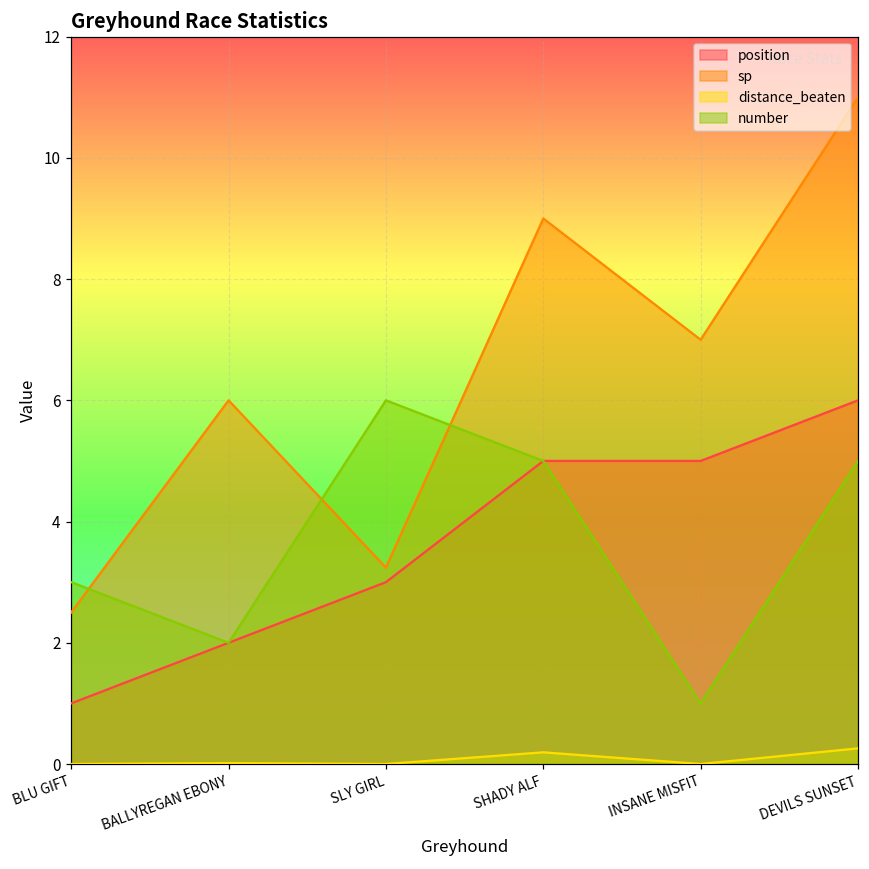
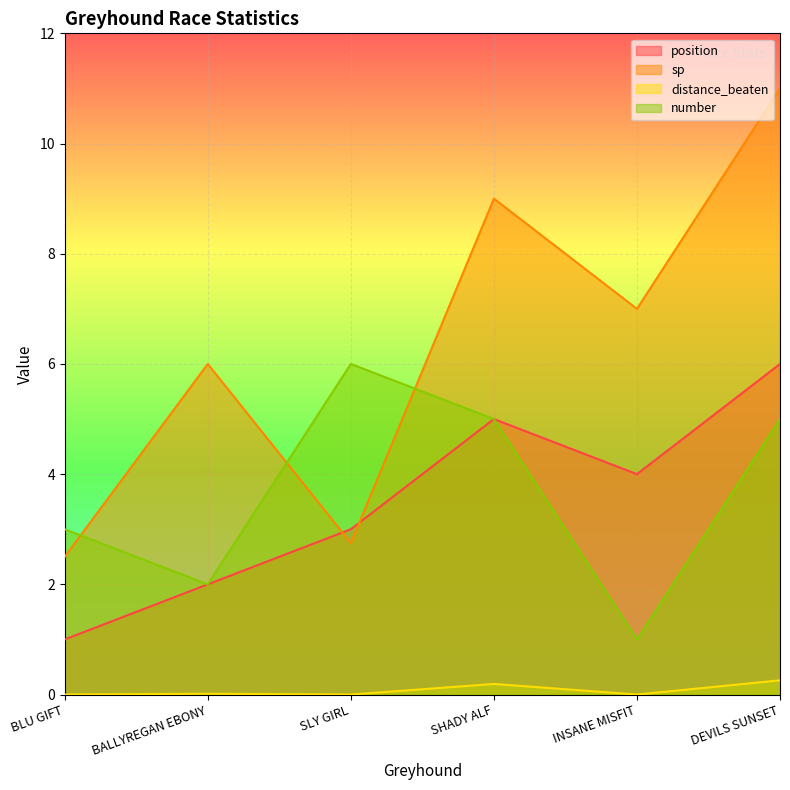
  {
    "position": {
      "BLU GIFT": 1,
      "SLY GIRL": 3,
-     "INSANE MISFIT": 5,
+     "INSANE MISFIT": 4,
      "DEVILS SUNSET": 6
    },
    "sp": {
      "BLU GIFT": 2.5,
      "BALLYREGAN EBONY": 6.0,
-     "SLY GIRL": 3.2,
+     "SLY GIRL": 2.8,
      "SHADY ALF": 9.0,
      "INSANE MISFIT": 7.0,
      "DEVILS SUNSET": 11.0
    },
    "distance_beaten": {
      "BLU GIFT": 0.0,
      "BALLYREGAN EBONY": 0.0,
      "SLY GIRL": 0.0,
      "SHADY ALF": 0.2,
      "INSANE MISFIT": 0.0,
      "DEVILS SUNSET": 0.3
    },
    "number": {
      "BLU GIFT": 3.0,
      "SLY GIRL": 6.0,
      "INSANE MISFIT": 1.0,
      "DEVILS SUNSET": 5.0
    }
  }
